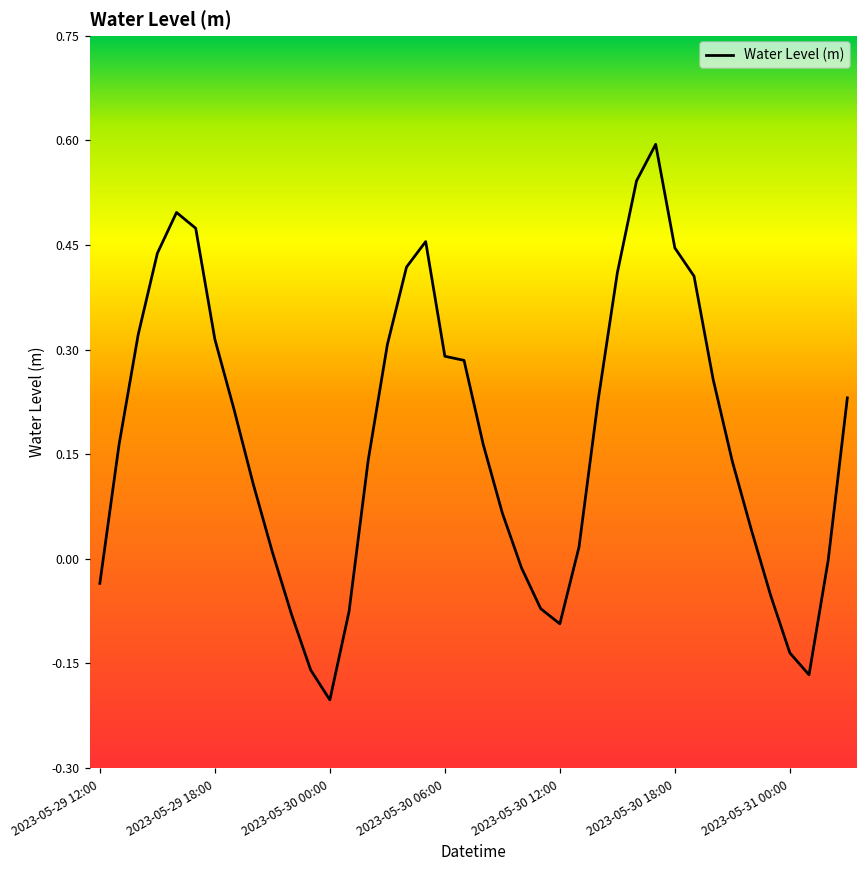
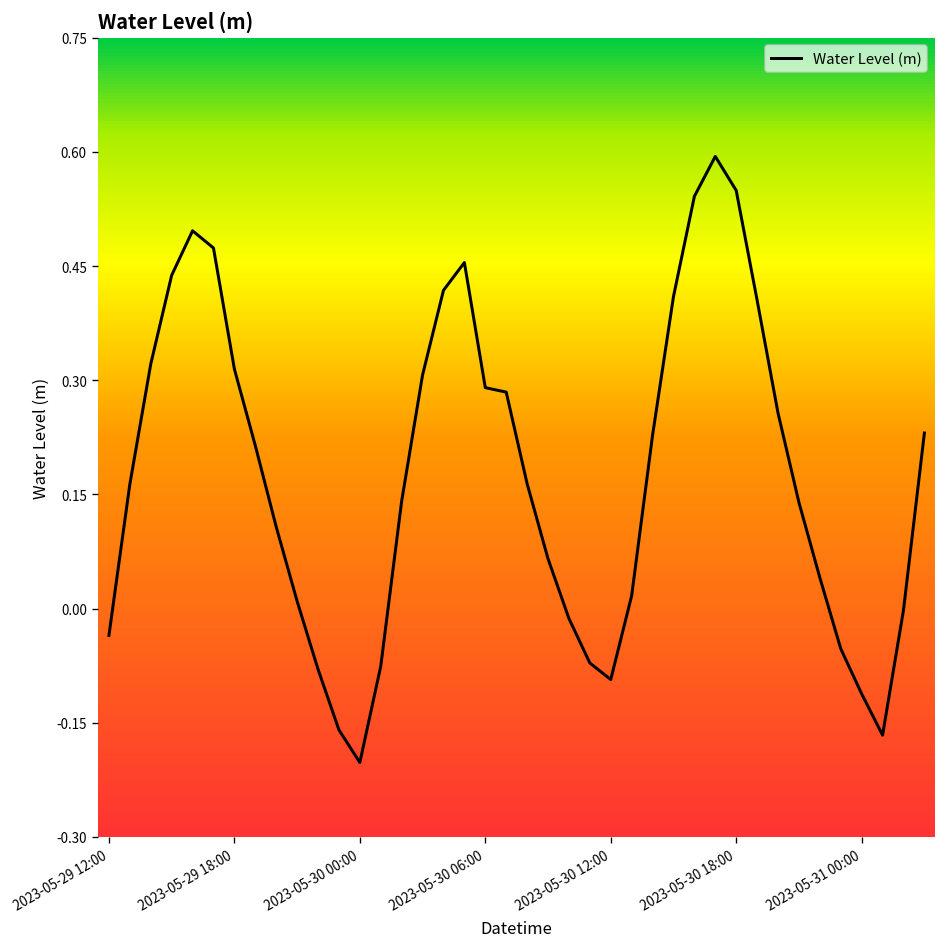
  {
    "2023-05-29 12:00": -0.04,
    "2023-05-29 18:00": 0.31,
    "2023-05-30 00:00": -0.20,
    "2023-05-30 06:00": 0.29,
    "2023-05-30 12:00": -0.09,
-   "2023-05-30 18:00": 0.45,
-   "2023-05-31 00:00": -0.13
+   "2023-05-30 18:00": 0.55,
+   "2023-05-31 00:00": -0.11
  }
